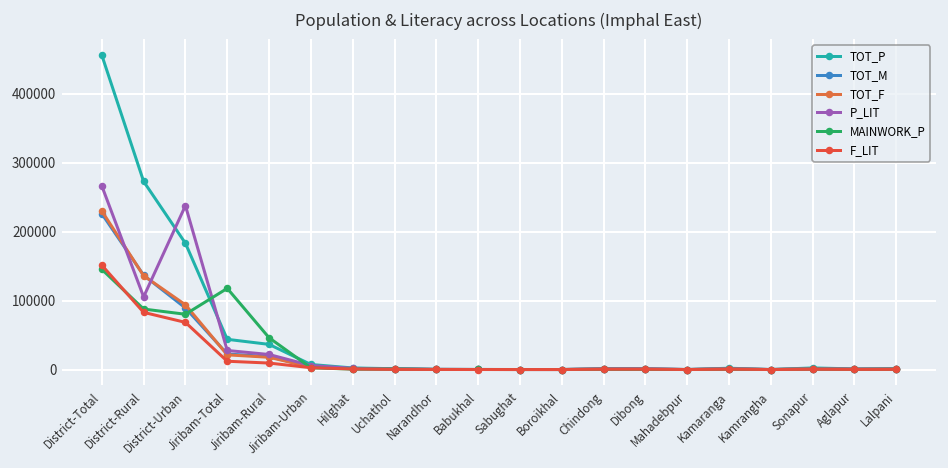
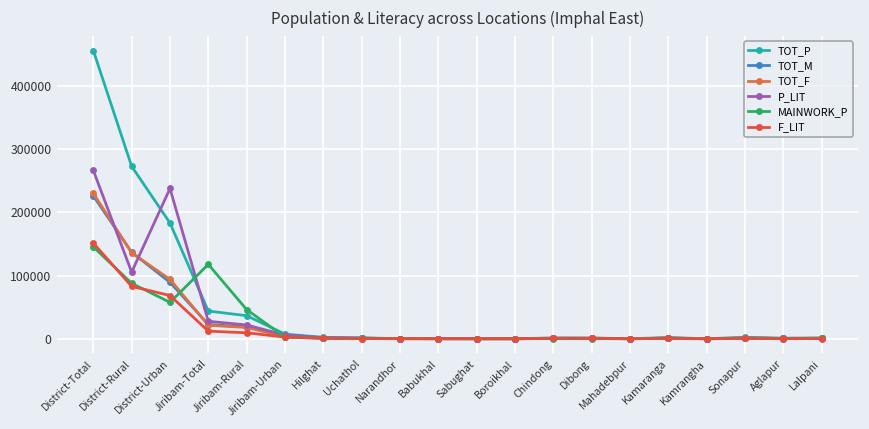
  {
    "P_LIT": {
      "District-Total": 270000,
      "District-Rural": 110000,
      "District-Urban": 240000,
      "Jiribam-Total": 30000
    },
    "MAINWORK_P": {
      "District-Total": 150000,
      "District-Rural": 90000,
-     "District-Urban": 80000,
+     "District-Urban": 60000,
      "Jiribam-Total": 120000,
      "Jiribam-Rural": 50000
    }
  }
